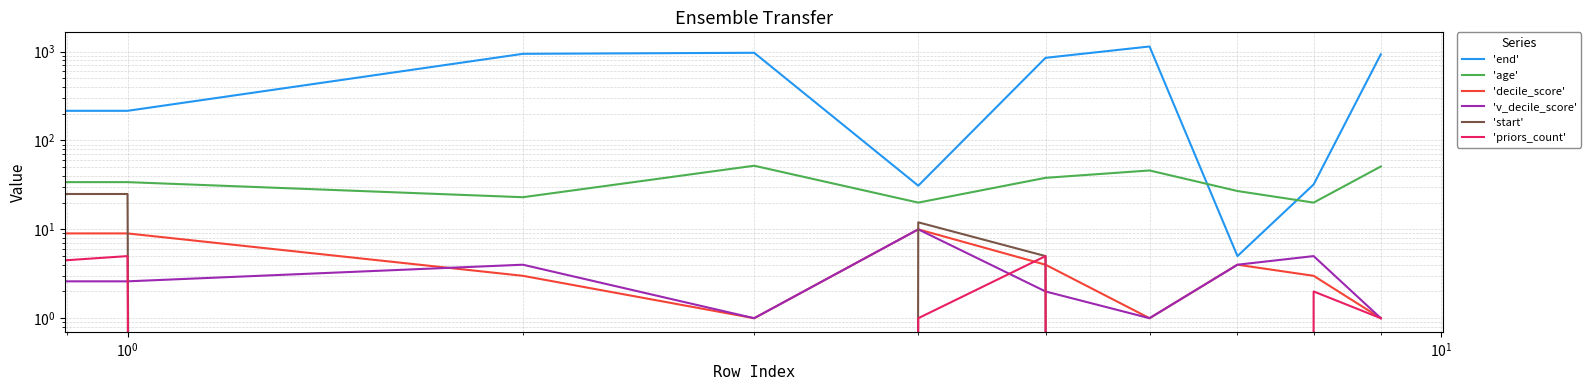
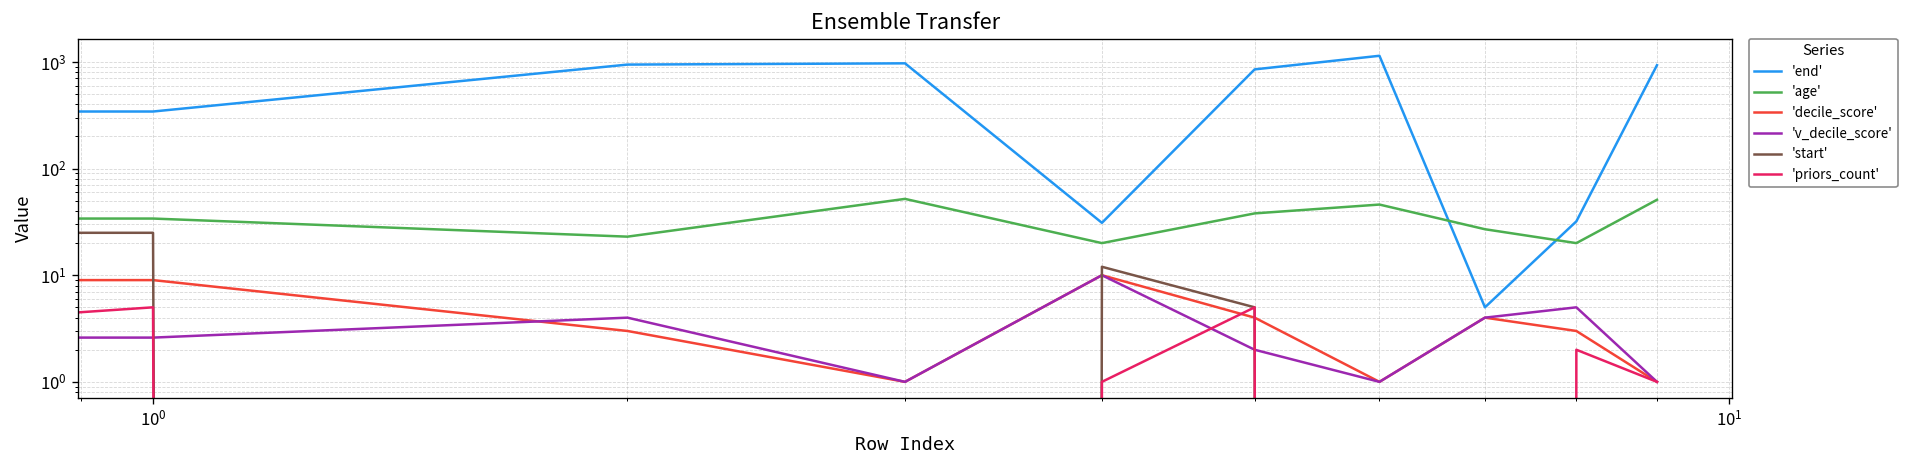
  {
    "'end'": {
-     "10^0": 220
+     "10^0": 340
    },
    "'age'": {
      "10^0": 34
    },
    "'v_decile_score'": {
      "10^0": 2.6
    },
    "'start'": {
      "10^0": 25
    }
  }
